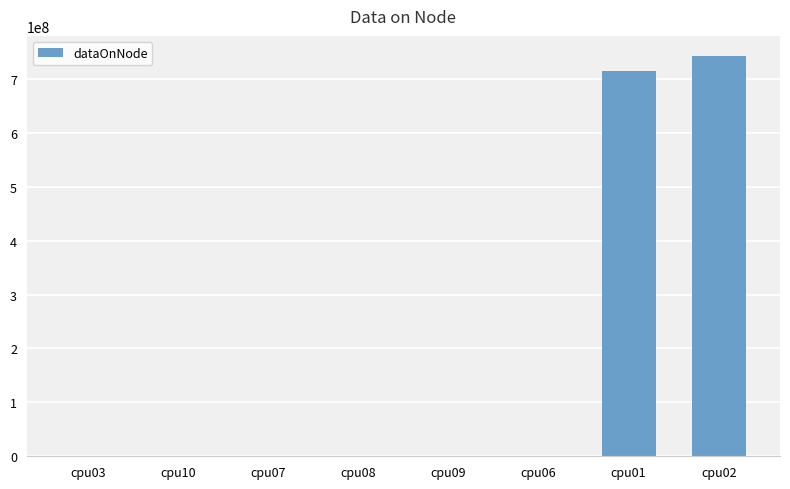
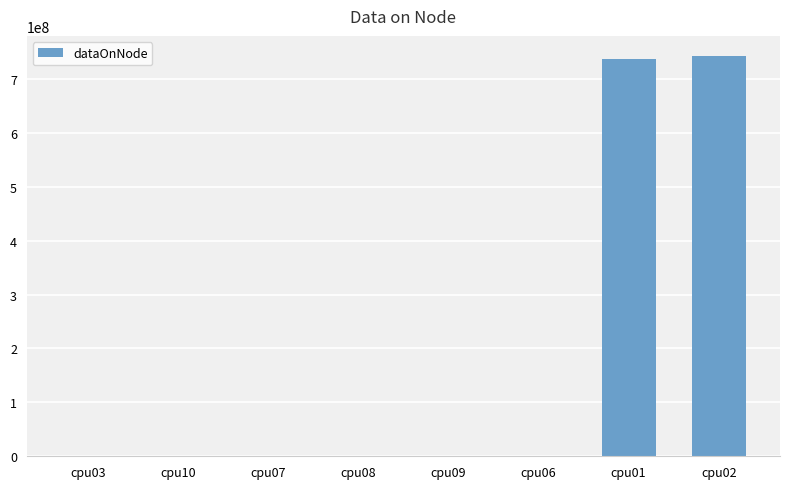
  {
-   "cpu01": 710000000,
+   "cpu01": 740000000,
    "cpu02": 740000000
  }
